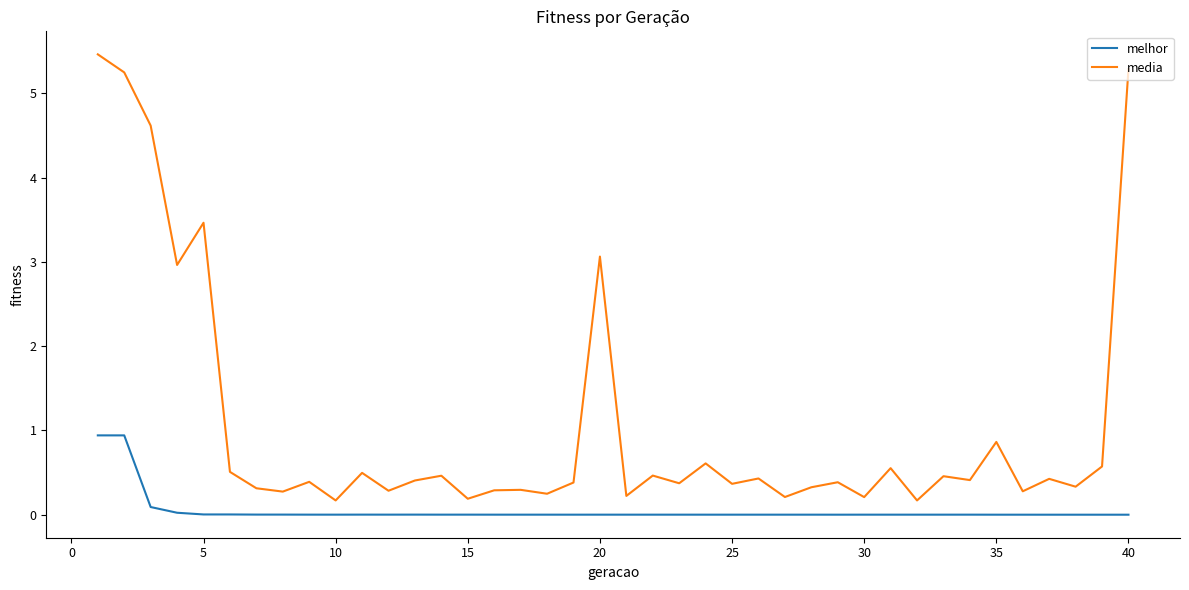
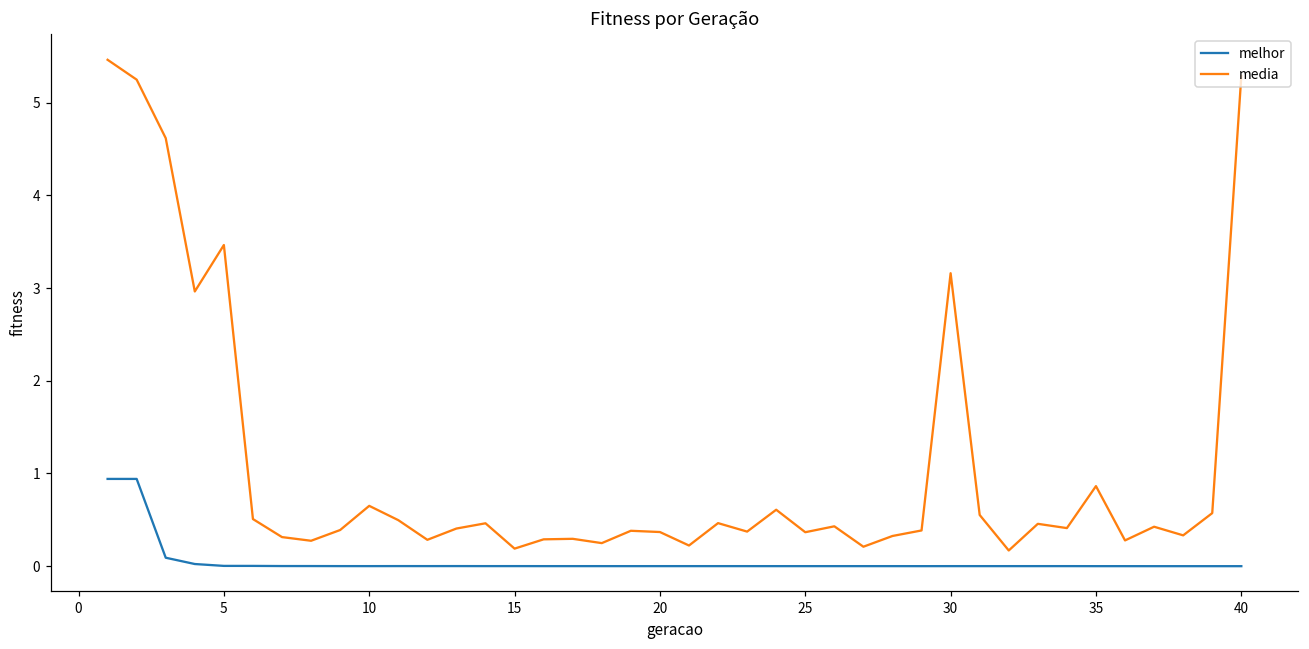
  {
    "melhor": {
      "5": 0.0,
      "10": 0.0,
      "15": 0.0,
      "20": 0.0,
      "25": 0.0,
      "30": 0.0,
      "35": 0.0,
      "40": 0.0
    },
    "media": {
      "5": 3.5,
-     "10": 0.2,
+     "10": 0.7,
      "15": 0.2,
-     "20": 3.1,
+     "20": 0.4,
      "25": 0.4,
-     "30": 0.2,
+     "30": 3.2,
      "35": 0.9
    }
  }
